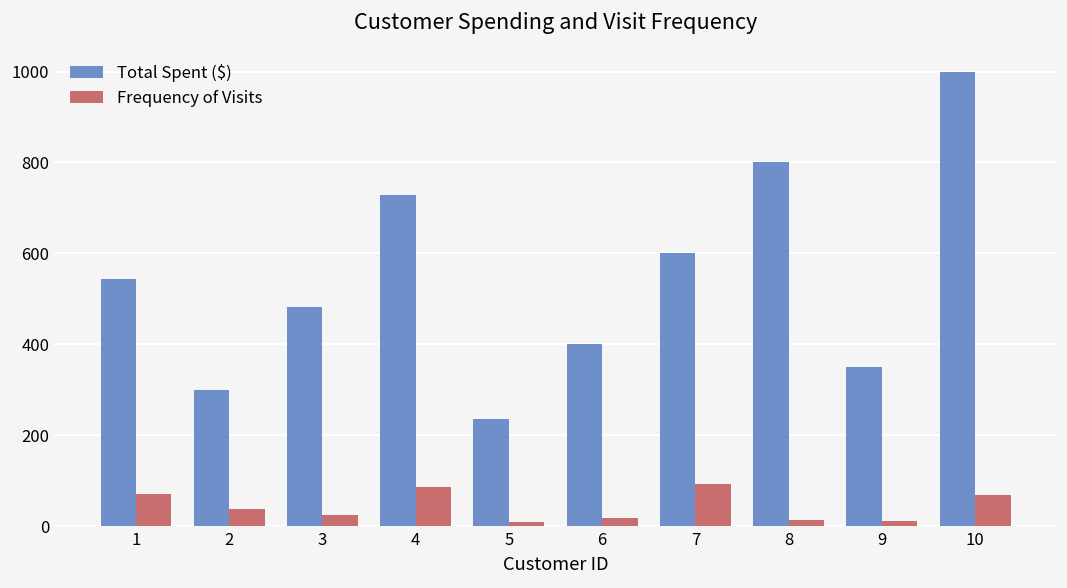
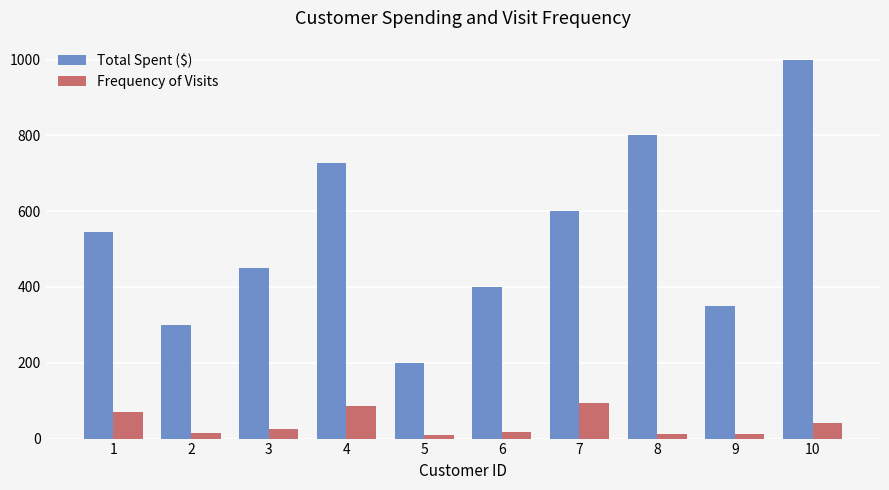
  {
    "Total Spent ($)": {
      "1": 540,
      "2": 300,
-     "3": 480,
+     "3": 450,
      "4": 730,
-     "5": 240,
+     "5": 200,
      "6": 400,
      "7": 600,
      "8": 800,
      "9": 350,
      "10": 1000
    },
    "Frequency of Visits": {
      "1": 70,
-     "2": 40,
+     "2": 20,
      "3": 30,
      "4": 90,
      "5": 10,
      "6": 20,
      "7": 90,
      "8": 10,
      "9": 10,
-     "10": 70
+     "10": 40
    }
  }
